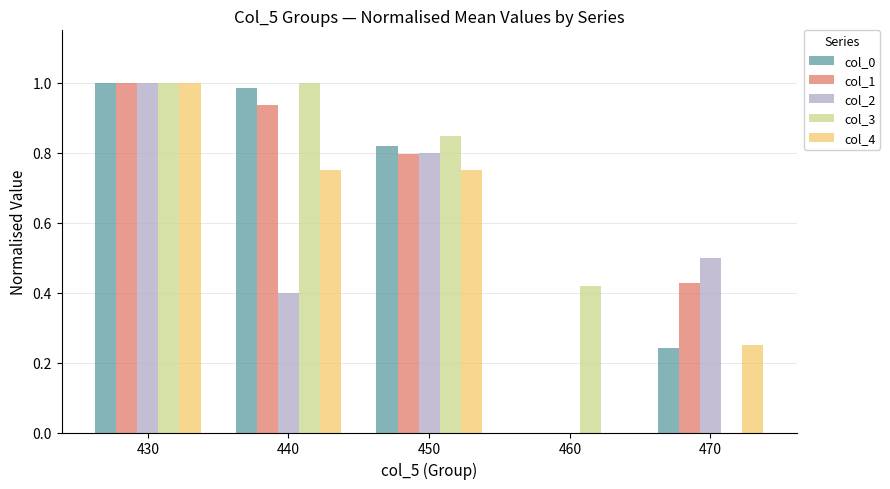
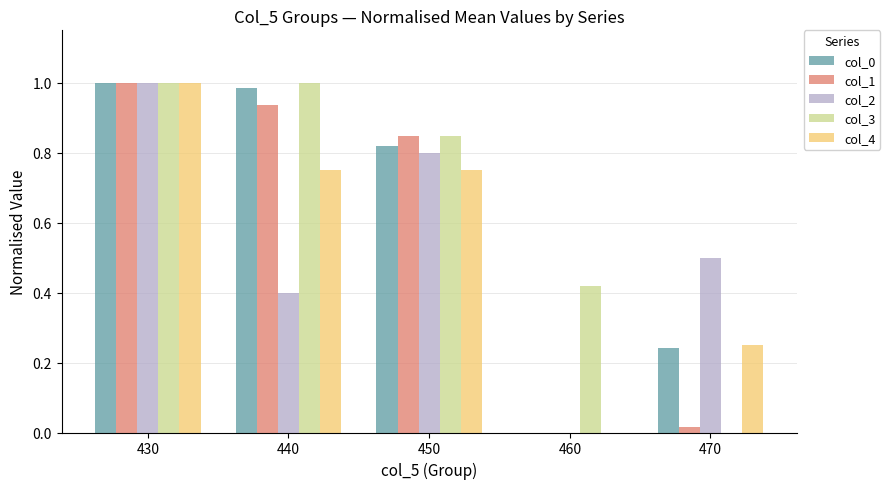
  {
    "col_0": {
      "430": 1.00,
      "440": 0.99,
      "450": 0.82,
      "460": 0.00,
      "470": 0.24
    },
    "col_1": {
      "430": 1.00,
      "440": 0.94,
-     "450": 0.80,
+     "450": 0.85,
      "460": 0.00,
-     "470": 0.43
+     "470": 0.02
    },
    "col_2": {
      "430": 1.00,
      "440": 0.40,
      "450": 0.80,
      "460": 0.00,
      "470": 0.50
    }
  }
